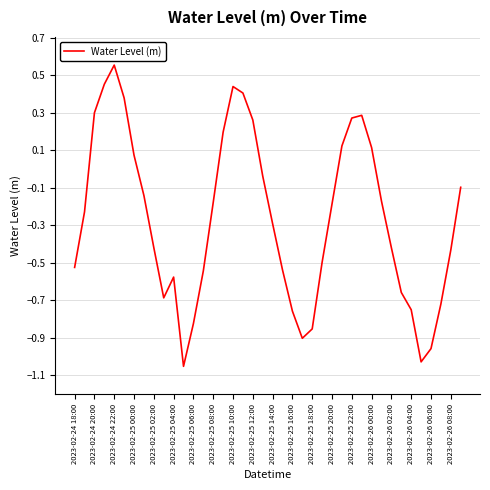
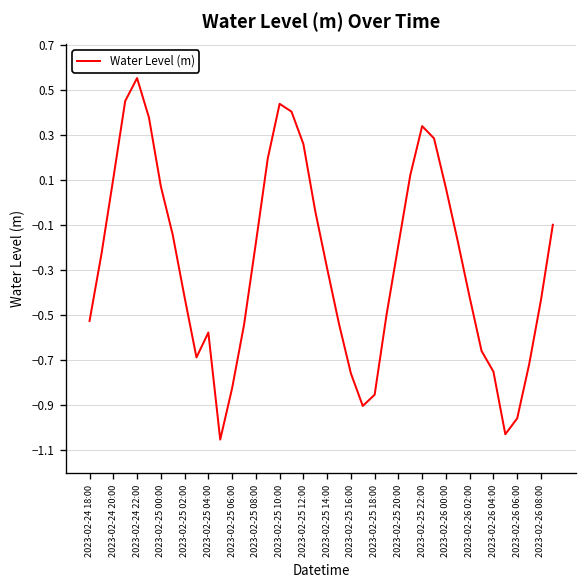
  {
    "2023-02-24 18:00": -0.53,
-   "2023-02-24 20:00": 0.30,
+   "2023-02-24 20:00": 0.11,
    "2023-02-24 22:00": 0.55,
    "2023-02-25 00:00": 0.07,
    "2023-02-25 02:00": -0.42,
    "2023-02-25 04:00": -0.58,
    "2023-02-25 06:00": -0.82,
    "2023-02-25 08:00": -0.18,
    "2023-02-25 10:00": 0.44,
    "2023-02-25 12:00": 0.26,
    "2023-02-25 14:00": -0.29,
    "2023-02-25 16:00": -0.76,
    "2023-02-25 18:00": -0.85,
    "2023-02-25 20:00": -0.19,
-   "2023-02-25 22:00": 0.27,
-   "2023-02-26 00:00": 0.11,
+   "2023-02-25 22:00": 0.34,
+   "2023-02-26 00:00": 0.06,
    "2023-02-26 02:00": -0.42,
    "2023-02-26 04:00": -0.75,
    "2023-02-26 06:00": -0.96,
    "2023-02-26 08:00": -0.43
  }
